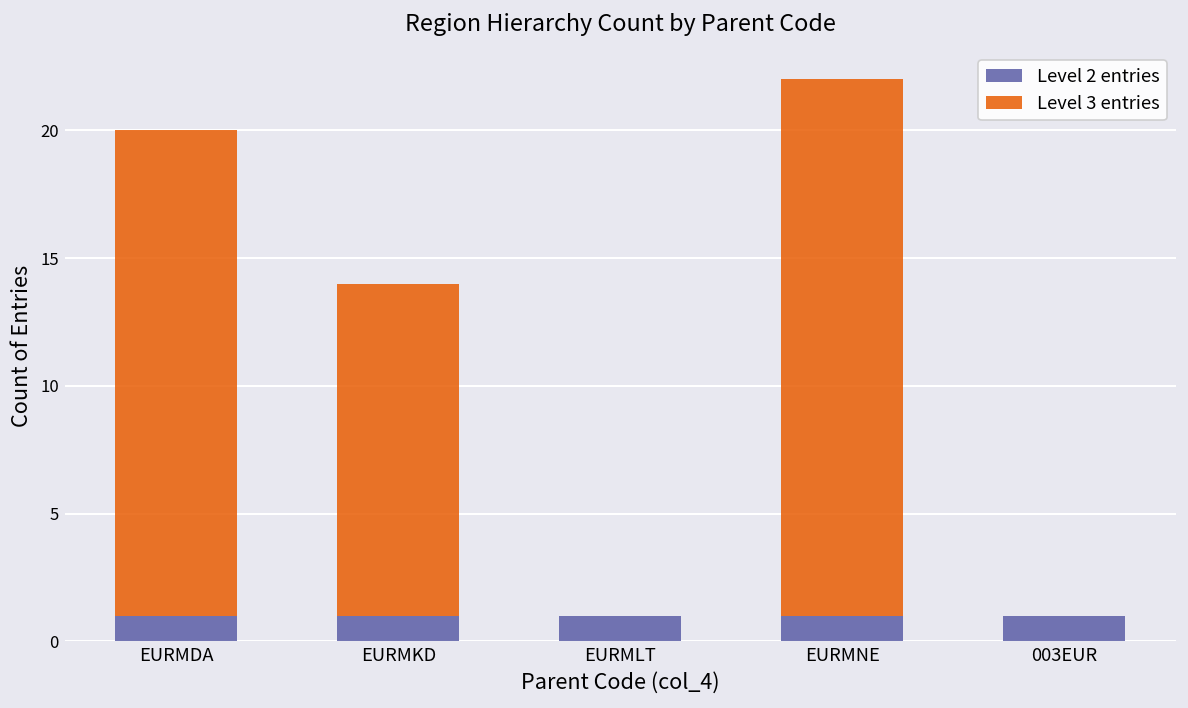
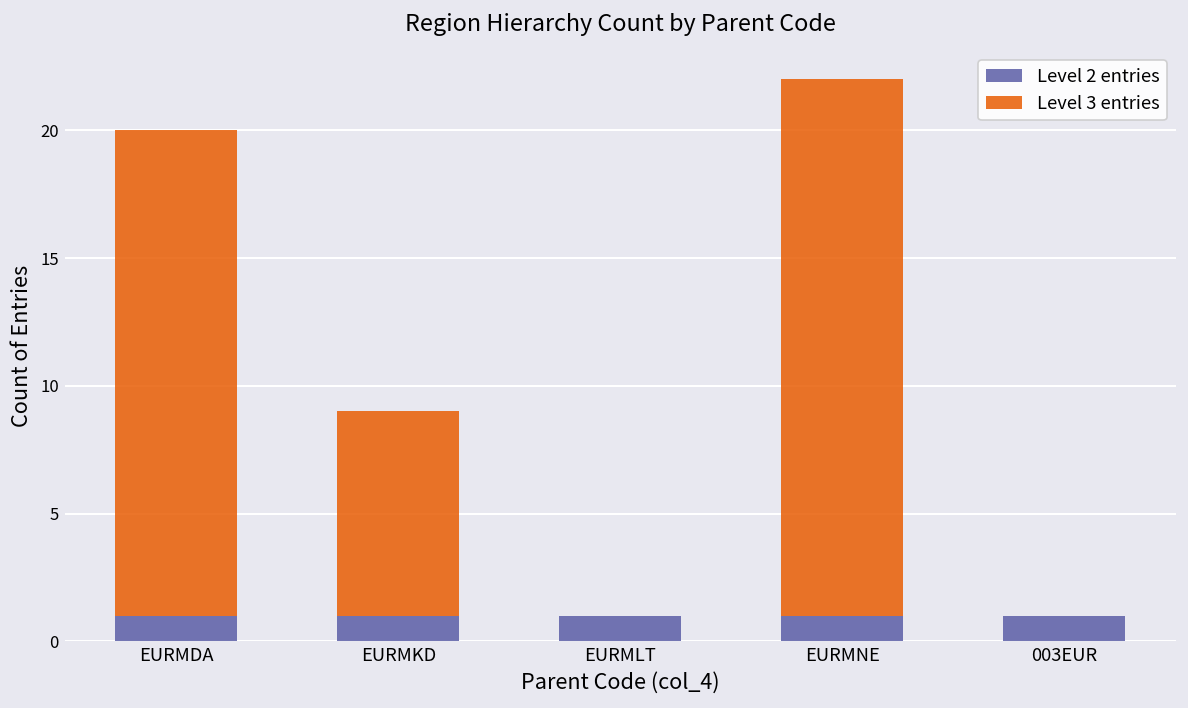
  {
    "Level 2 entries": {
      "EURMDA": 1,
      "EURMKD": 1,
      "EURMLT": 1,
      "EURMNE": 1,
      "003EUR": 1
    },
    "Level 3 entries": {
      "EURMDA": 19,
-     "EURMKD": 13,
+     "EURMKD": 8,
      "EURMLT": 0,
      "EURMNE": 21,
      "003EUR": 0
    }
  }
